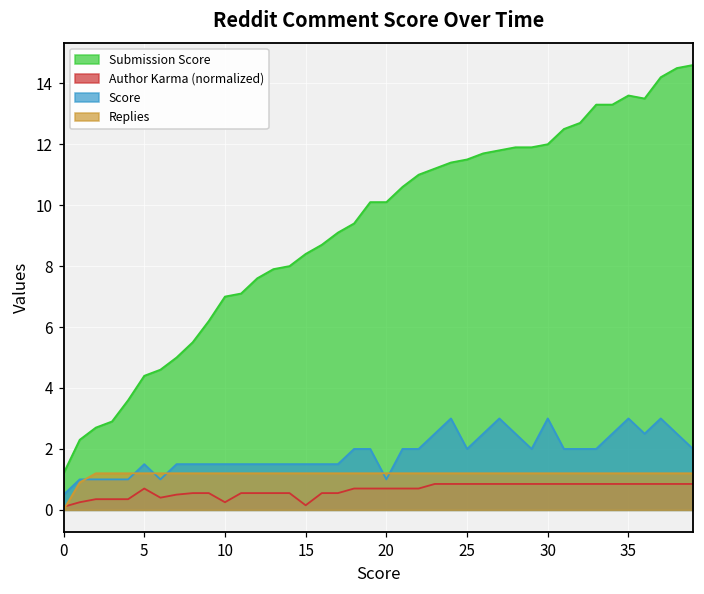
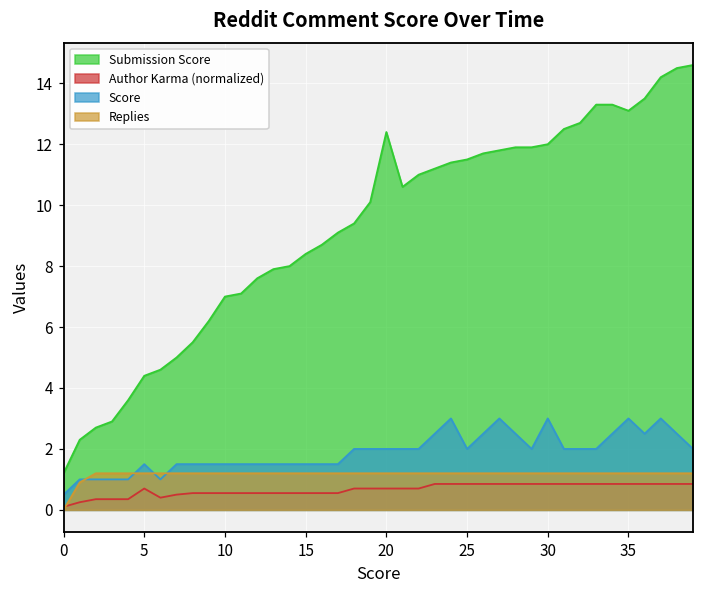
  {
    "Submission Score": {
      "0": 1.2,
      "5": 4.4,
      "10": 7.0,
      "15": 8.4,
-     "20": 10.1,
+     "20": 12.4,
      "25": 11.5,
      "30": 12.0,
-     "35": 13.6
+     "35": 13.1
    },
    "Author Karma (normalized)": {
      "0": 0.1,
      "5": 0.7,
-     "10": 0.3,
-     "15": 0.2,
+     "10": 0.6,
+     "15": 0.6,
      "20": 0.7,
      "25": 0.9,
      "30": 0.9,
      "35": 0.9
    },
    "Score": {
      "0": 0.5,
      "5": 1.5,
      "10": 1.5,
      "15": 1.5,
-     "20": 1.0,
+     "20": 2.0,
      "25": 2.0,
      "30": 3.0,
      "35": 3.0
    },
    "Replies": {
      "0": 0.0,
      "5": 1.2,
      "10": 1.2,
      "15": 1.2,
      "20": 1.2,
      "25": 1.2,
      "30": 1.2,
      "35": 1.2
    }
  }
